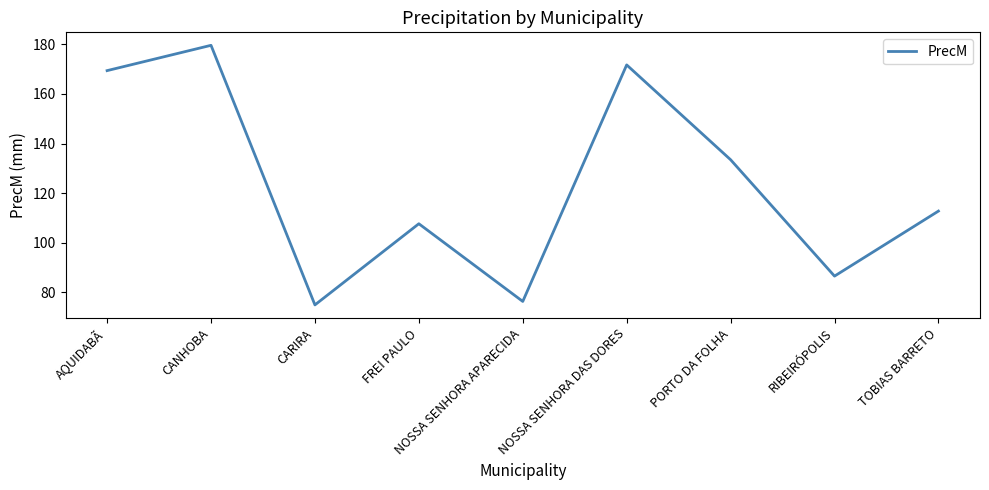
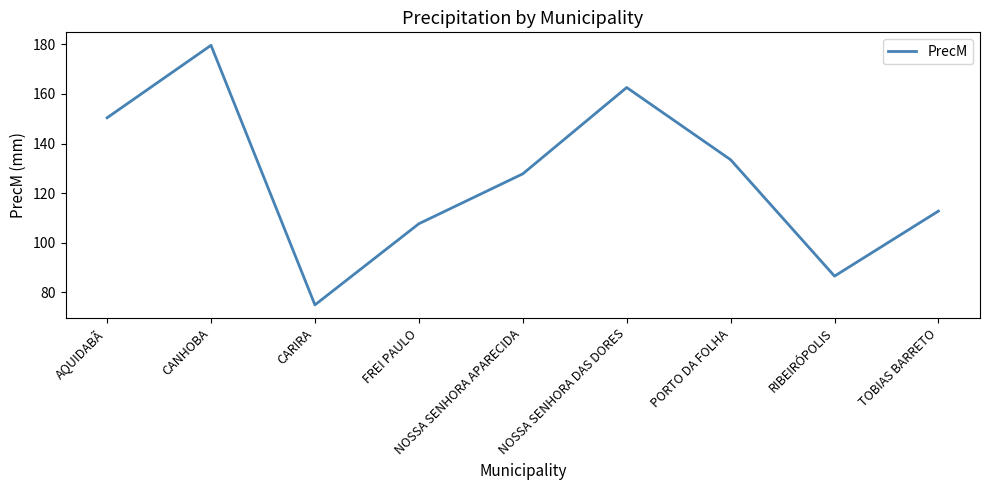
  {
-   "AQUIDABÃ": 169,
+   "AQUIDABÃ": 150,
    "CANHOBA": 180,
    "CARIRA": 75,
    "FREI PAULO": 108,
-   "NOSSA SENHORA APARECIDA": 76,
-   "NOSSA SENHORA DAS DORES": 172,
+   "NOSSA SENHORA APARECIDA": 128,
+   "NOSSA SENHORA DAS DORES": 163,
    "PORTO DA FOLHA": 134,
    "RIBEIRÓPOLIS": 87,
    "TOBIAS BARRETO": 113
  }
